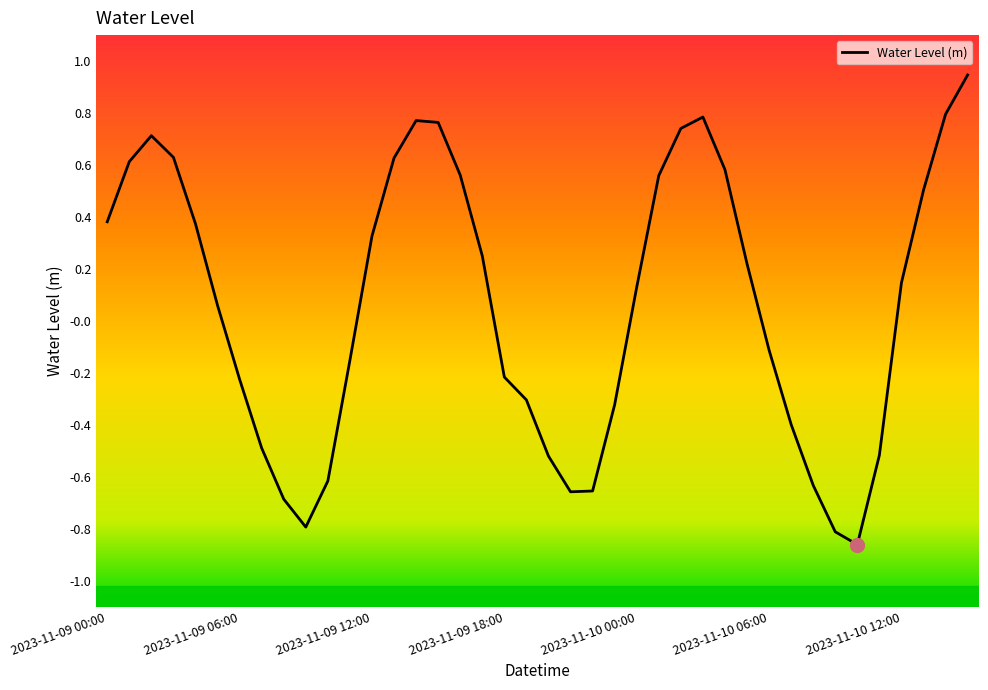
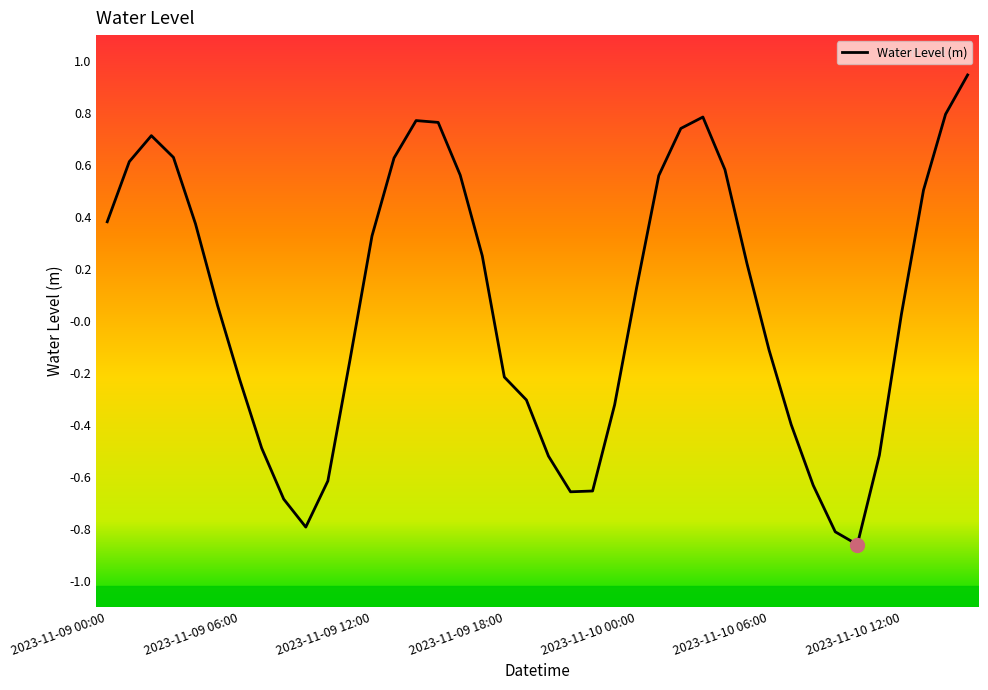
  {
    "Water Level (m)": {
      "2023-11-09 00:00": 0.38,
      "2023-11-09 06:00": -0.23,
      "2023-11-09 12:00": 0.33,
      "2023-11-09 18:00": -0.22,
      "2023-11-10 00:00": 0.13,
      "2023-11-10 06:00": -0.11,
-     "2023-11-10 12:00": 0.15
+     "2023-11-10 12:00": 0.03
    }
  }
